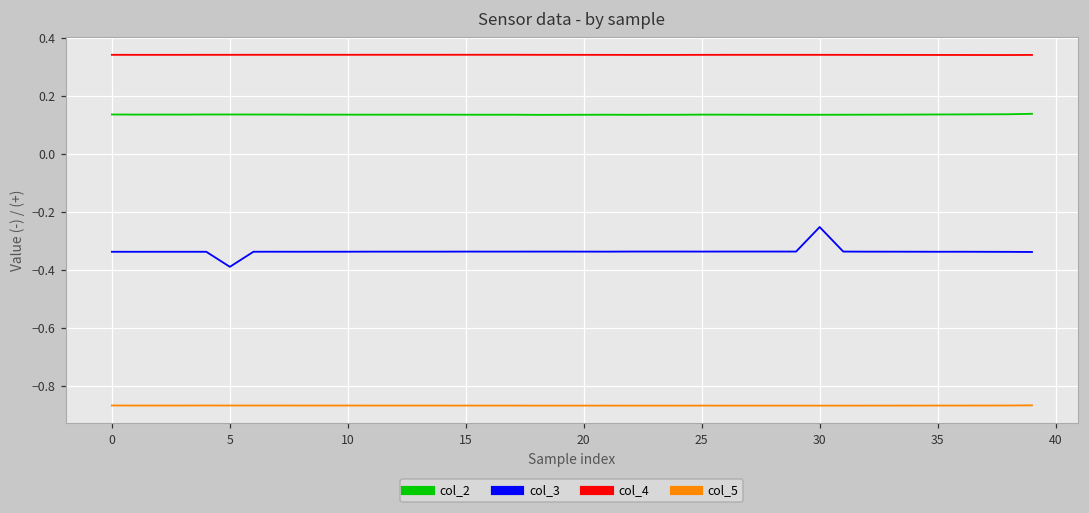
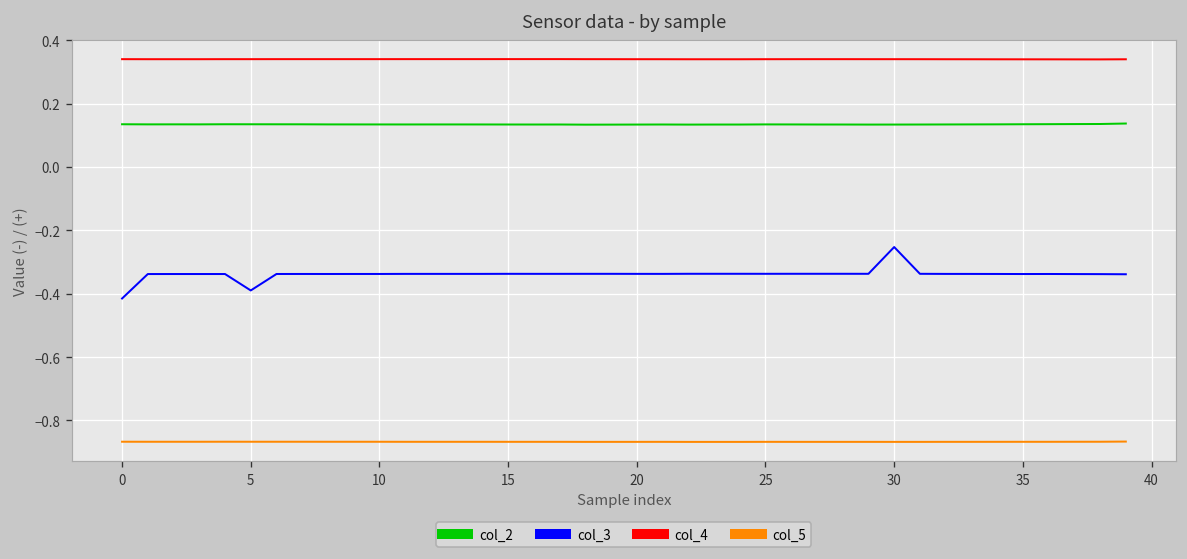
  {
    "col_2": {
      "0": 0.14,
      "5": 0.13,
      "10": 0.13,
      "15": 0.13,
      "20": 0.13,
      "25": 0.13,
      "30": 0.13,
      "35": 0.14
    },
    "col_3": {
-     "0": -0.34,
+     "0": -0.41,
      "5": -0.39,
      "10": -0.34,
      "15": -0.34,
      "20": -0.34,
      "25": -0.34,
      "30": -0.25,
      "35": -0.34
    },
    "col_4": {
      "0": 0.34,
      "5": 0.34,
      "10": 0.34,
      "15": 0.34,
      "20": 0.34,
      "25": 0.34,
      "30": 0.34,
      "35": 0.34
    },
    "col_5": {
      "0": -0.87,
      "5": -0.87,
      "10": -0.87,
      "15": -0.87,
      "20": -0.87,
      "25": -0.87,
      "30": -0.87,
      "35": -0.87
    }
  }
